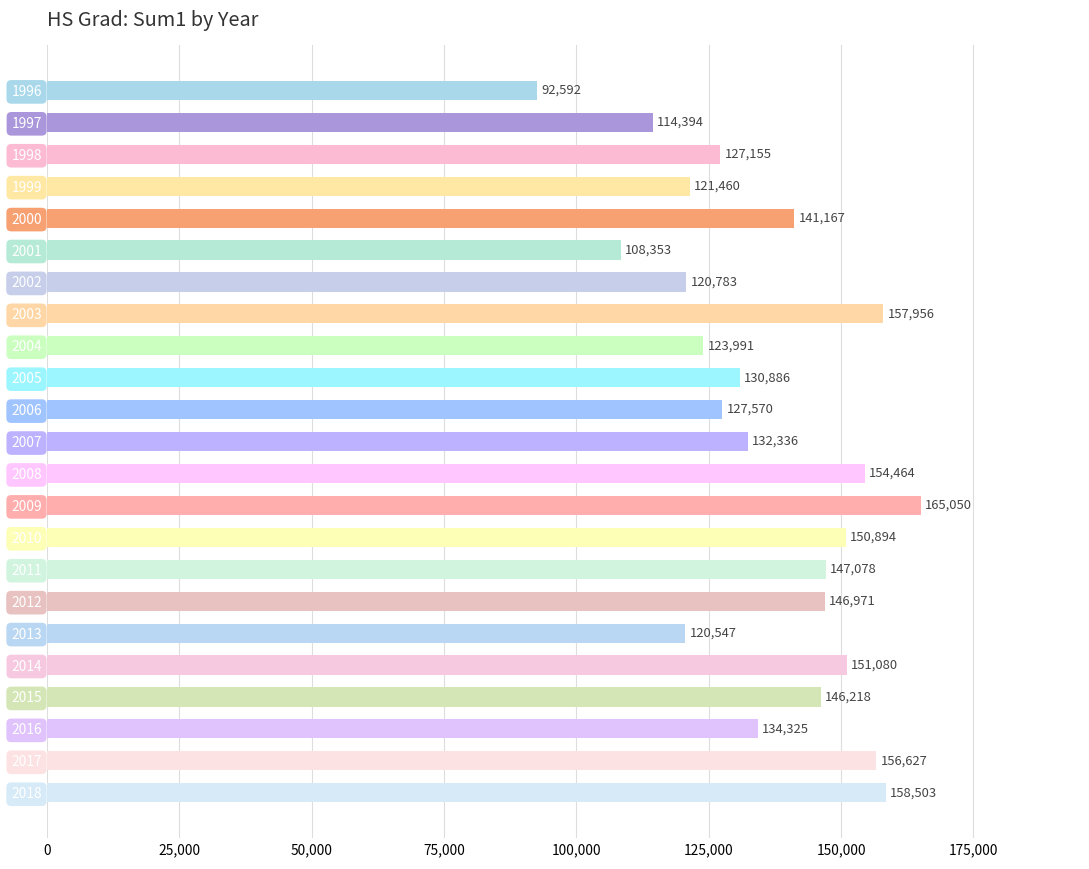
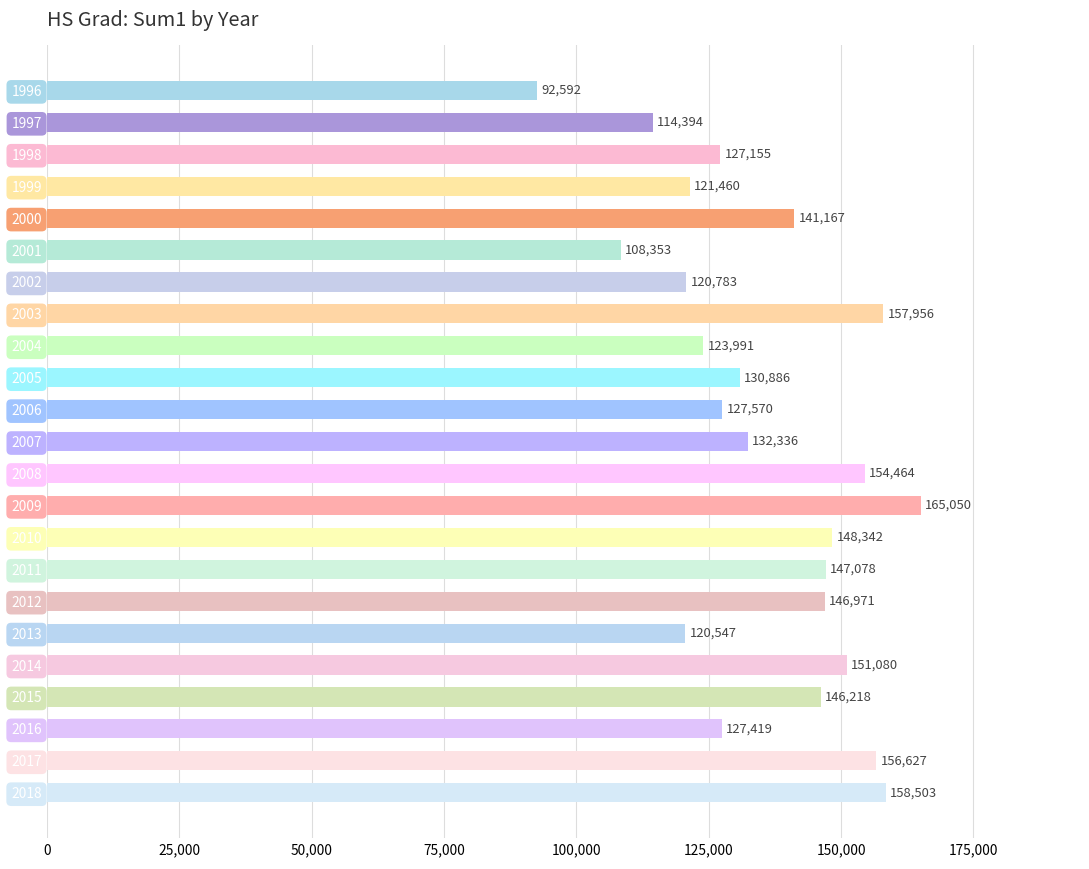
  {
    "1996": "92,592",
    "1997": "114,394",
    "1998": "127,155",
    "1999": "121,460",
    "2000": "141,167",
    "2001": "108,353",
    "2002": "120,783",
    "2003": "157,956",
    "2004": "123,991",
    "2005": "130,886",
    "2006": "127,570",
    "2007": "132,336",
    "2008": "154,464",
    "2009": "165,050",
-   "2010": "150,894",
+   "2010": "148,342",
    "2012": "146,971",
    "2013": "120,547",
    "2014": "151,080",
    "2015": "146,218",
-   "2016": "134,325"
+   "2016": "127,419"
  }
